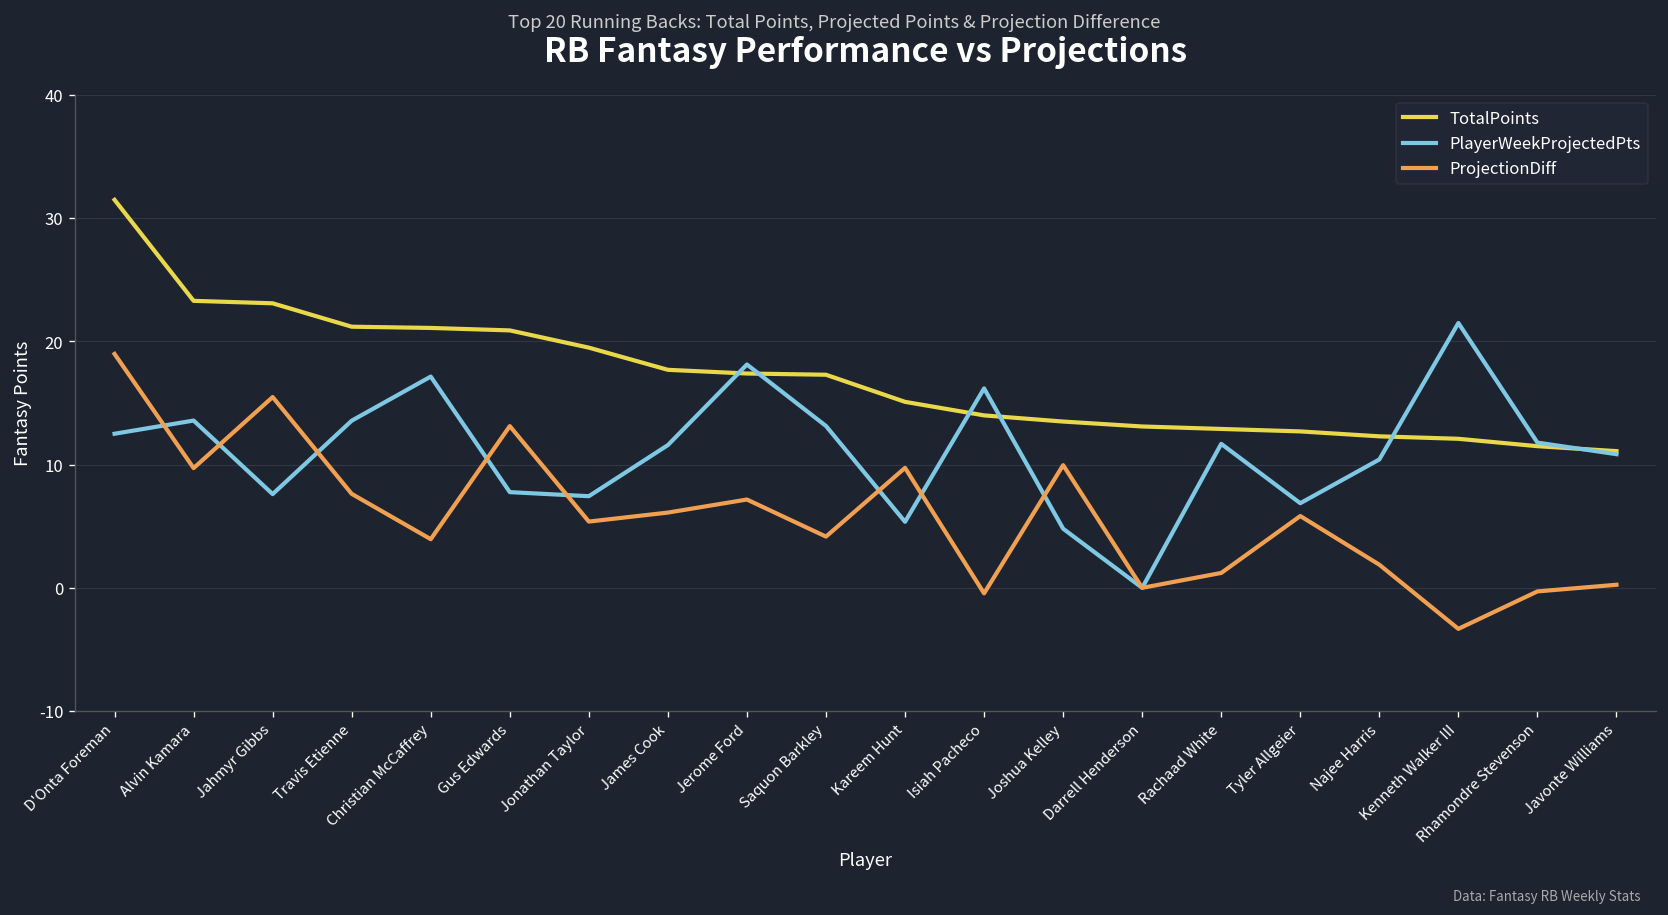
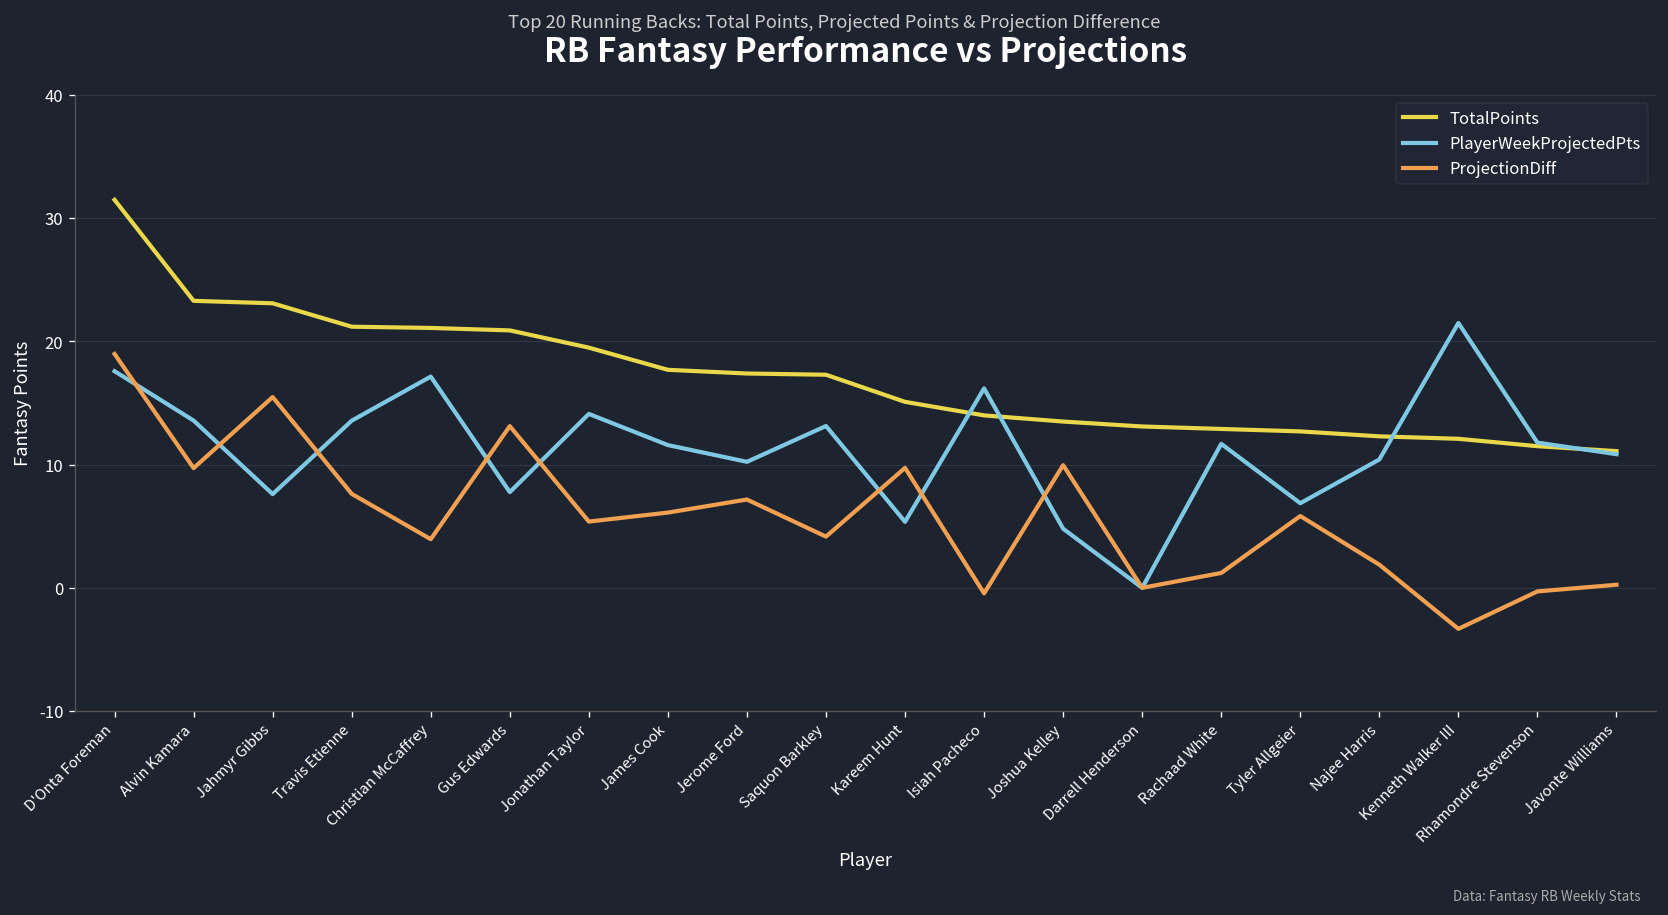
  {
    "PlayerWeekProjectedPts": {
-     "D'Onta Foreman": 12.5,
+     "D'Onta Foreman": 17.6,
      "Alvin Kamara": 13.6,
      "Jahmyr Gibbs": 7.6,
      "Travis Etienne": 13.6,
      "Christian McCaffrey": 17.2,
      "Gus Edwards": 7.8,
-     "Jonathan Taylor": 7.4,
+     "Jonathan Taylor": 14.1,
      "James Cook": 11.6,
-     "Jerome Ford": 18.1,
+     "Jerome Ford": 10.2,
      "Saquon Barkley": 13.1,
      "Kareem Hunt": 5.4,
      "Isiah Pacheco": 16.2,
      "Joshua Kelley": 4.8,
      "Rachaad White": 11.7,
      "Tyler Allgeier": 6.9,
      "Najee Harris": 10.4,
      "Kenneth Walker III": 21.5,
      "Rhamondre Stevenson": 11.8,
      "Javonte Williams": 10.9
    }
  }
